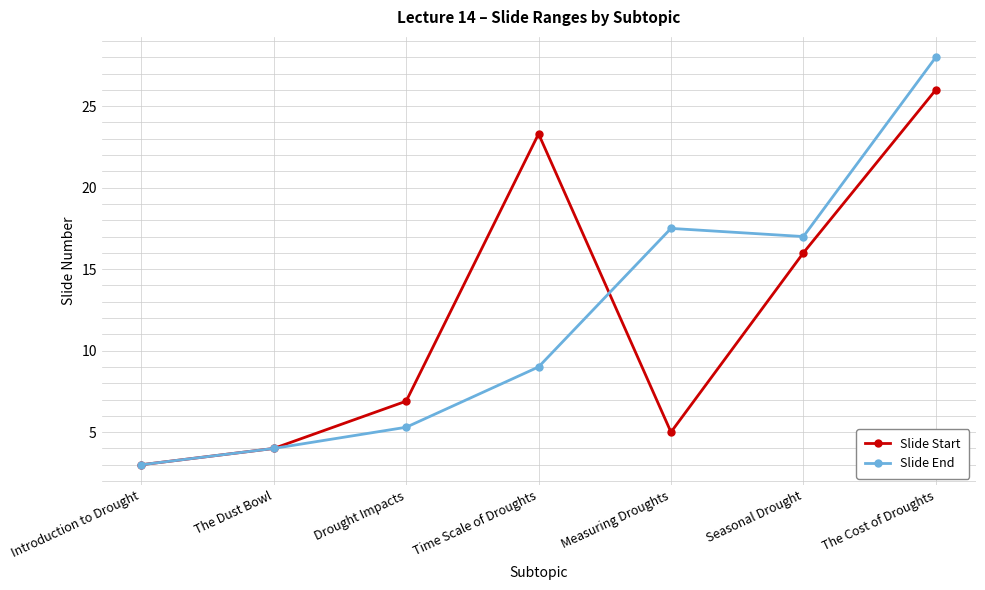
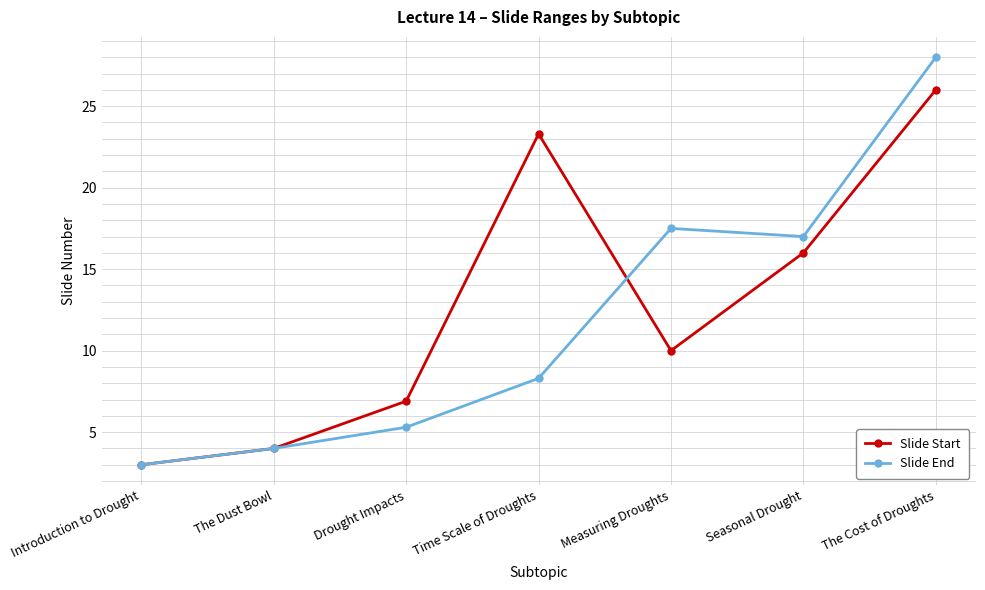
  {
    "Slide Start": {
      "Drought Impacts": 7,
      "Time Scale of Droughts": 23.3,
-     "Measuring Droughts": 5,
+     "Measuring Droughts": 10,
      "Seasonal Drought": 16,
      "The Cost of Droughts": 26
    },
    "Slide End": {
      "Drought Impacts": 5.3,
-     "Time Scale of Droughts": 9.0,
+     "Time Scale of Droughts": 8.3,
      "Measuring Droughts": 17.5,
      "Seasonal Drought": 17.0,
      "The Cost of Droughts": 28.0
    }
  }
